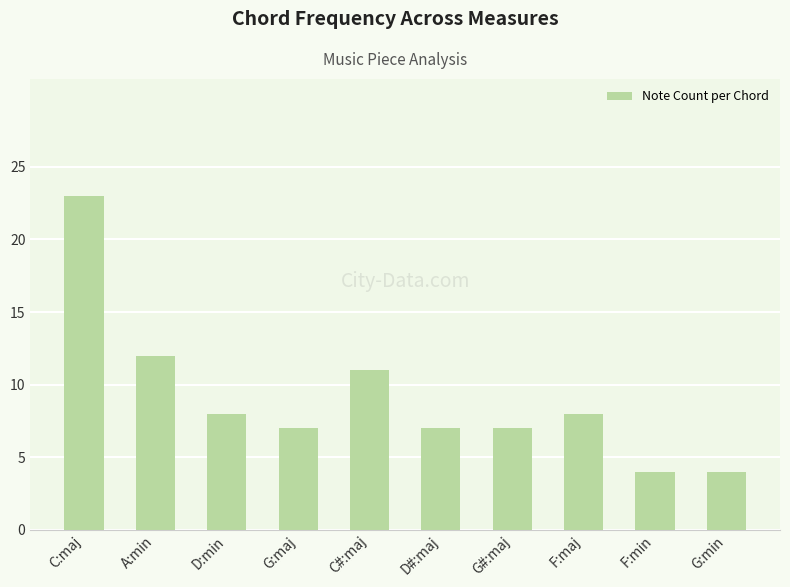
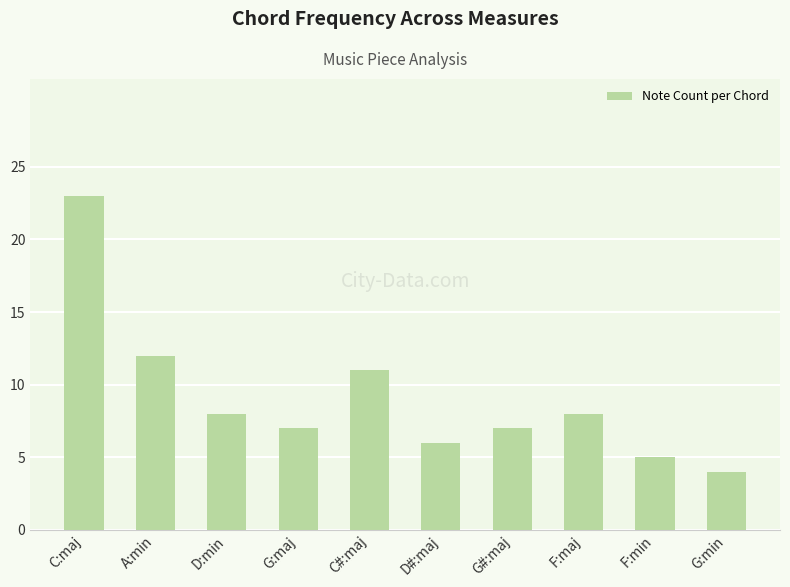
  {
    "C:maj": 23,
    "A:min": 12,
    "D:min": 8,
    "G:maj": 7,
    "C#:maj": 11,
-   "D#:maj": 7,
+   "D#:maj": 6,
    "G#:maj": 7,
    "F:maj": 8,
-   "F:min": 4,
+   "F:min": 5,
    "G:min": 4
  }
